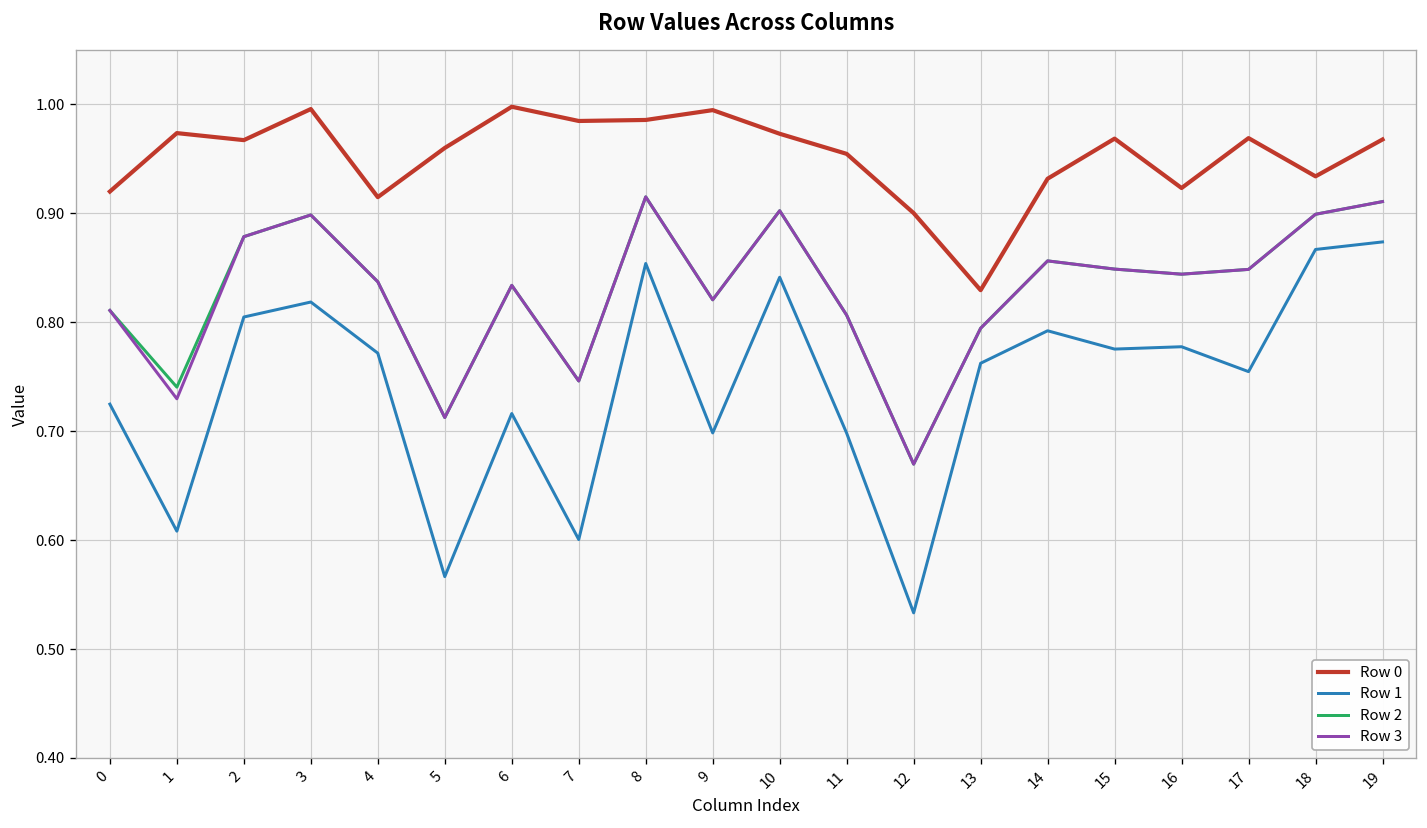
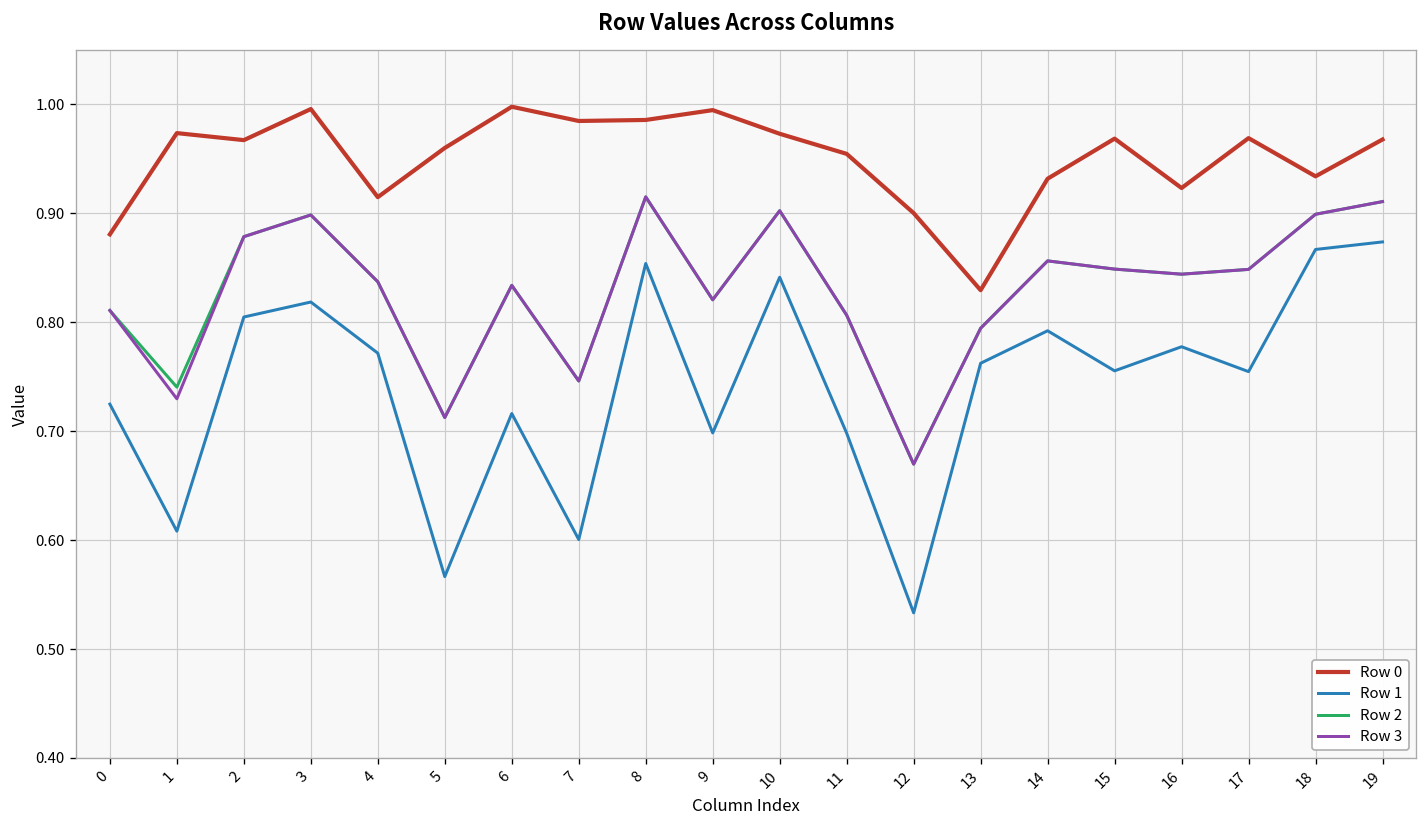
  {
    "Row 0": {
-     "0": 0.92,
+     "0": 0.88,
      "1": 0.97,
      "2": 0.97,
      "3": 1.00,
      "4": 0.91,
      "5": 0.96,
      "6": 1.00,
      "7": 0.98,
      "8": 0.99,
      "9": 0.99,
      "10": 0.97,
      "11": 0.95,
      "12": 0.90,
      "13": 0.83,
      "14": 0.93,
      "15": 0.97,
      "16": 0.92,
      "17": 0.97,
      "18": 0.93,
      "19": 0.97
    },
    "Row 1": {
      "0": 0.72,
      "1": 0.61,
      "2": 0.80,
      "3": 0.82,
      "4": 0.77,
      "5": 0.57,
      "6": 0.72,
      "7": 0.60,
      "8": 0.85,
      "9": 0.70,
      "10": 0.84,
      "11": 0.70,
      "12": 0.53,
      "13": 0.76,
      "14": 0.79,
-     "15": 0.78,
+     "15": 0.76,
      "16": 0.78,
      "17": 0.75,
      "18": 0.87,
      "19": 0.87
    },
    "Row 2": {
      "1": 0.74
    },
    "Row 3": {
      "1": 0.73
    }
  }
